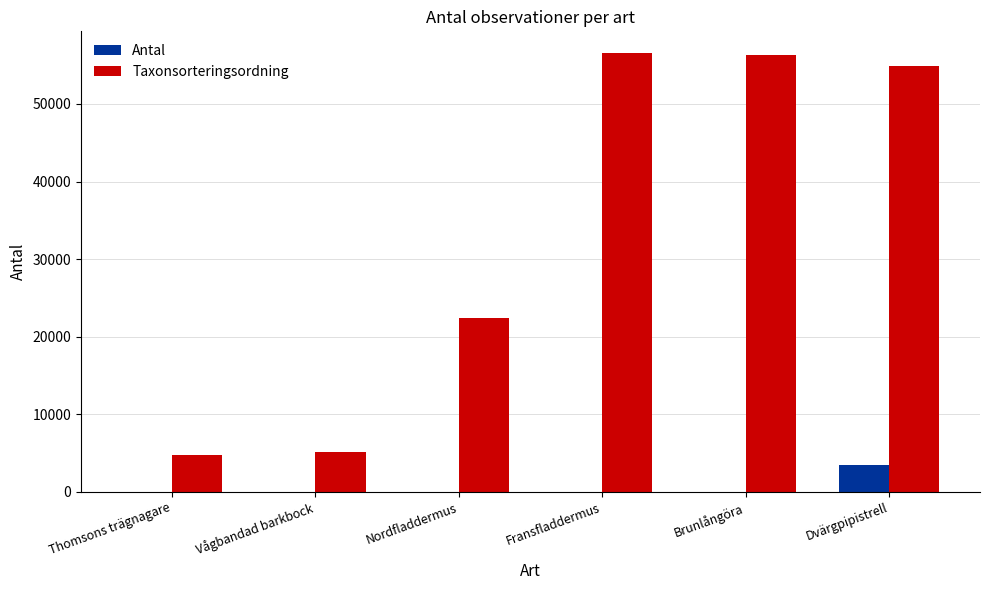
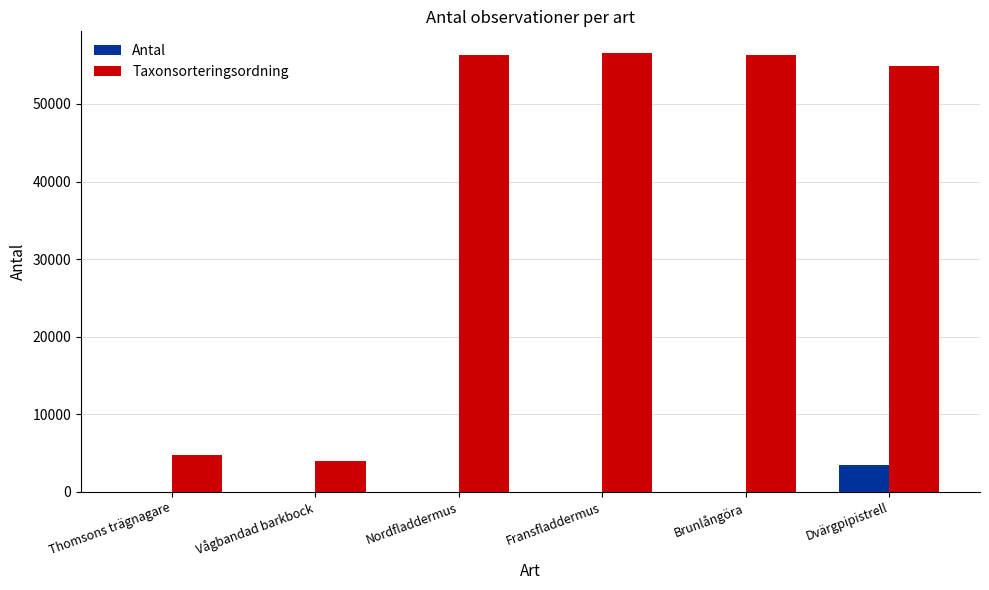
  {
    "Antal": {
      "Thomsons trägnagare": 0,
      "Vågbandad barkbock": 0,
      "Dvärgpipistrell": 3000
    },
    "Taxonsorteringsordning": {
      "Thomsons trägnagare": 5000,
-     "Vågbandad barkbock": 5000,
-     "Nordfladdermus": 22000,
+     "Vågbandad barkbock": 4000,
+     "Nordfladdermus": 56000,
      "Fransfladdermus": 57000,
      "Brunlångöra": 56000,
      "Dvärgpipistrell": 55000
    }
  }
